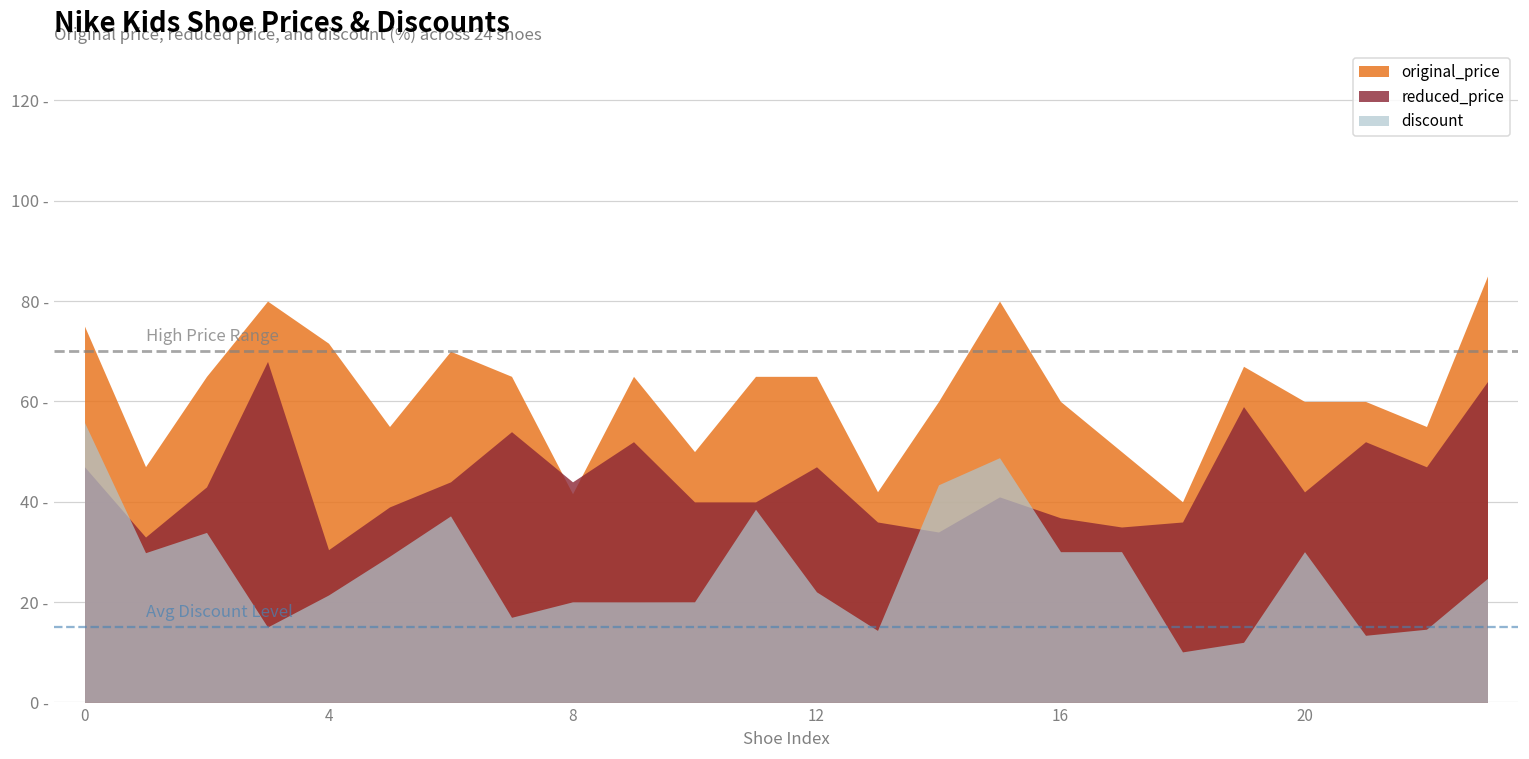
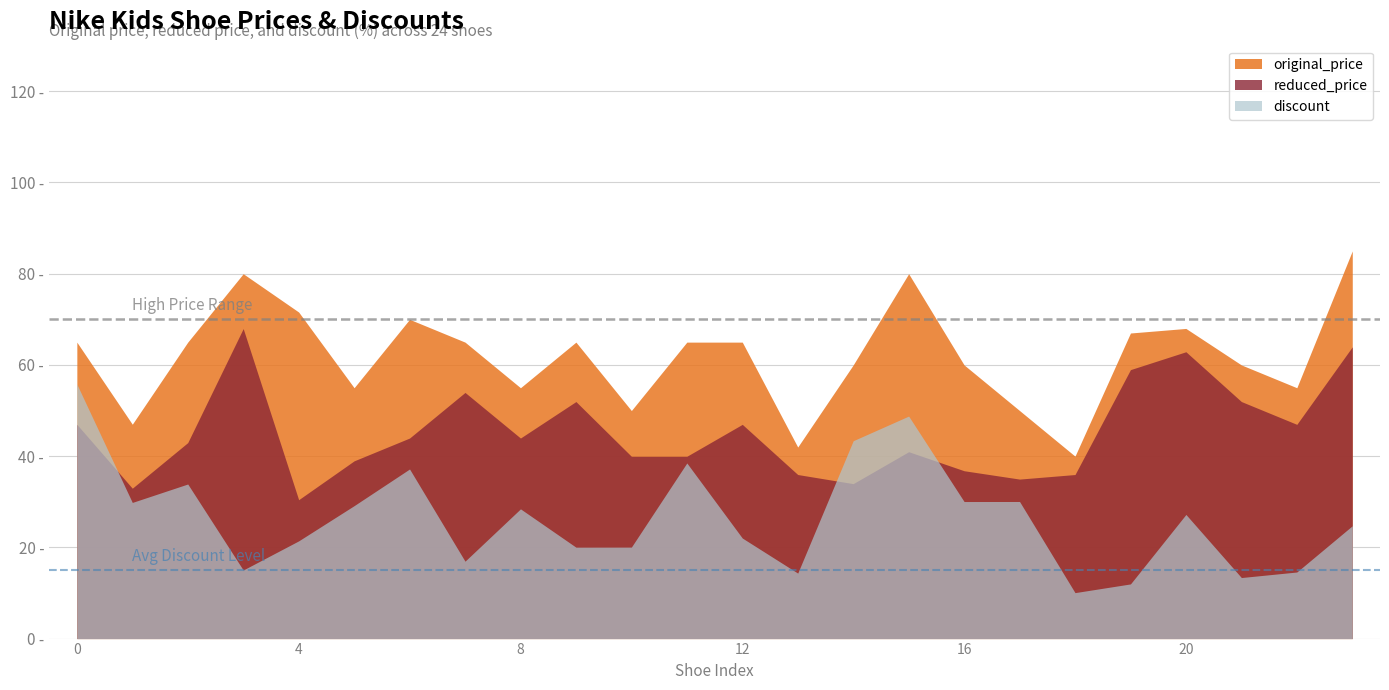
  {
    "original_price": {
-     "0": "75 -",
+     "0": "65 -",
      "4": "72 -",
-     "8": "42 -",
+     "8": "55 -",
      "12": "65 -",
      "16": "60 -",
-     "20": "60 -"
+     "20": "68 -"
    },
    "reduced_price": {
      "0": "47 -",
      "4": "30 -",
      "8": "44 -",
      "12": "47 -",
      "16": "37 -",
-     "20": "42 -"
+     "20": "63 -"
    },
    "discount": {
      "0": "56 -",
      "4": "21 -",
-     "8": "20 -",
+     "8": "28 -",
      "12": "22 -",
      "16": "30 -",
-     "20": "30 -"
+     "20": "27 -"
    }
  }
